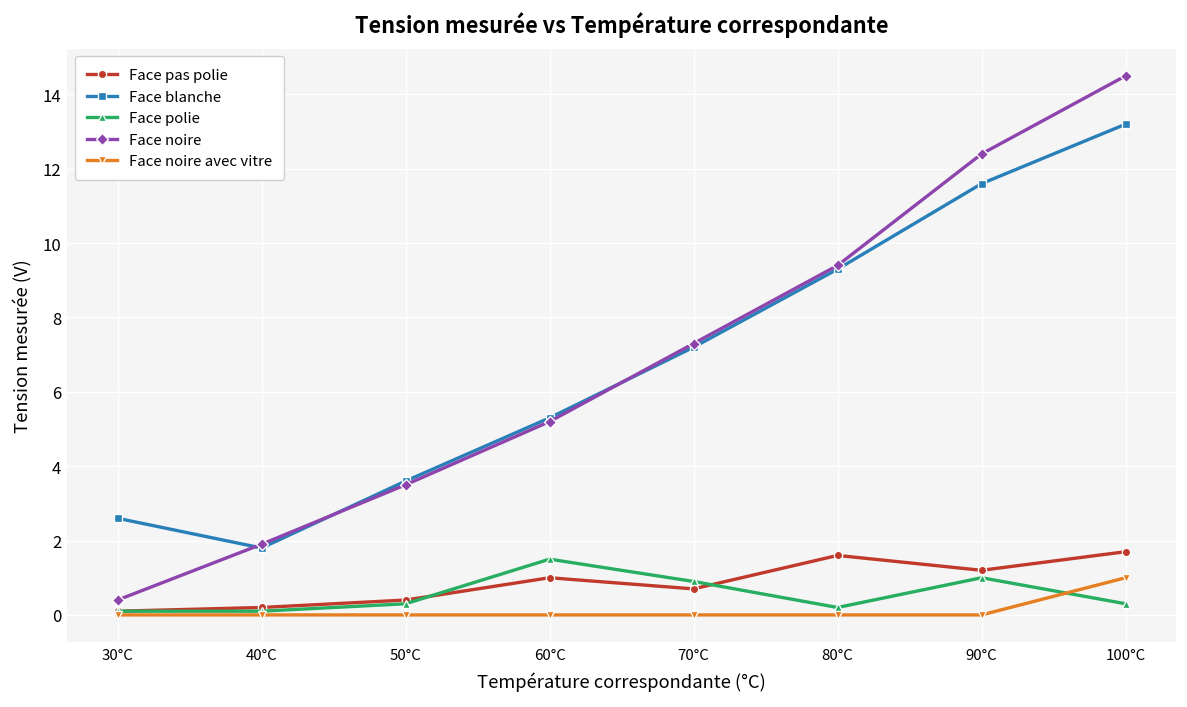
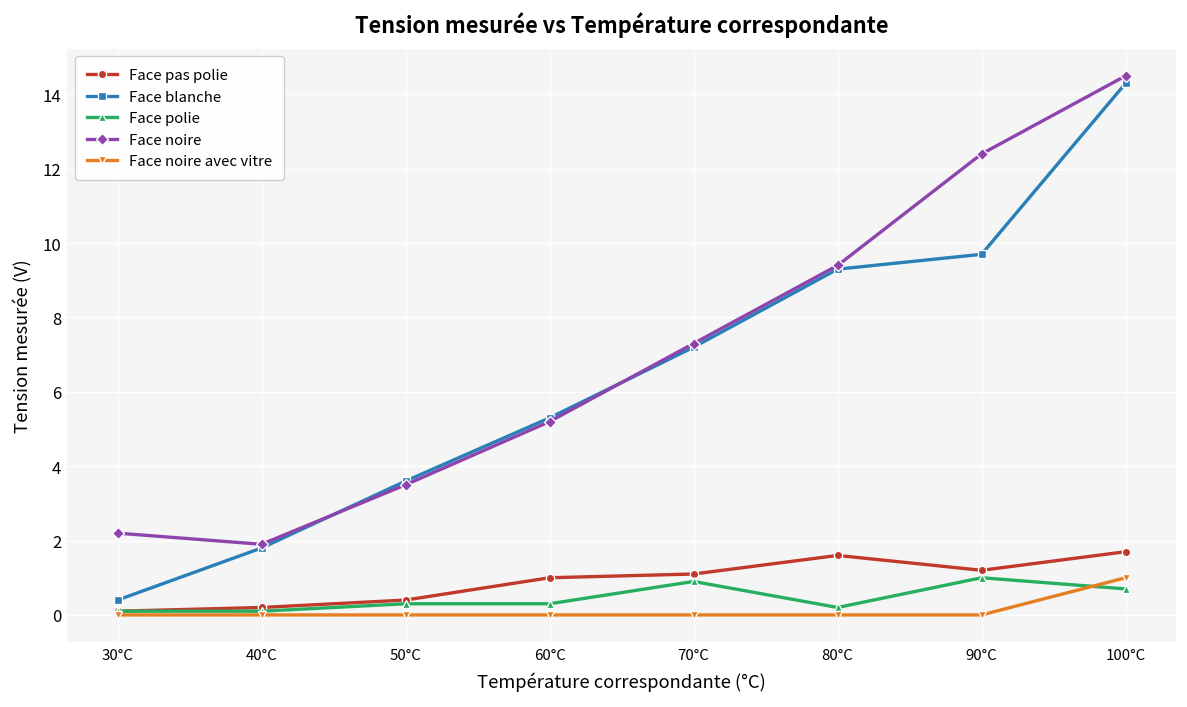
  {
    "Face pas polie": {
      "40°C": 0.2,
      "50°C": 0.4,
      "60°C": 1.0,
-     "70°C": 0.7,
+     "70°C": 1.1,
      "80°C": 1.6,
      "90°C": 1.2,
      "100°C": 1.7
    },
    "Face blanche": {
-     "30°C": 2.6,
+     "30°C": 0.4,
      "40°C": 1.8,
      "50°C": 3.6,
      "60°C": 5.3,
      "70°C": 7.2,
      "80°C": 9.3,
-     "90°C": 11.6,
-     "100°C": 13.2
+     "90°C": 9.7,
+     "100°C": 14.3
    },
    "Face polie": {
      "40°C": 0.1,
      "50°C": 0.3,
-     "60°C": 1.5,
+     "60°C": 0.3,
      "70°C": 0.9,
      "80°C": 0.2,
      "90°C": 1.0,
-     "100°C": 0.3
+     "100°C": 0.7
    },
    "Face noire": {
-     "30°C": 0.4,
+     "30°C": 2.2,
      "40°C": 1.9,
      "50°C": 3.5,
      "60°C": 5.2,
      "70°C": 7.3,
      "80°C": 9.4,
      "90°C": 12.4,
      "100°C": 14.5
    },
    "Face noire avec vitre": {
      "30°C": 0.0,
      "40°C": 0.0,
      "50°C": 0.0,
      "60°C": 0.0,
      "70°C": 0.0,
      "80°C": 0.0,
      "90°C": 0.0,
      "100°C": 1.0
    }
  }
